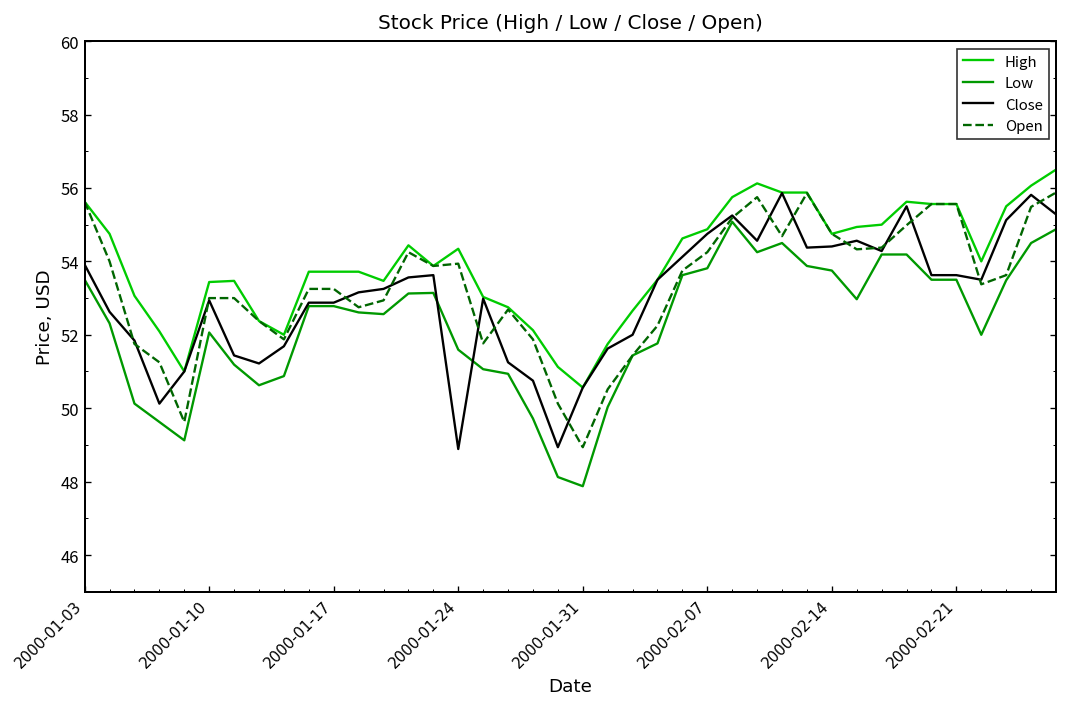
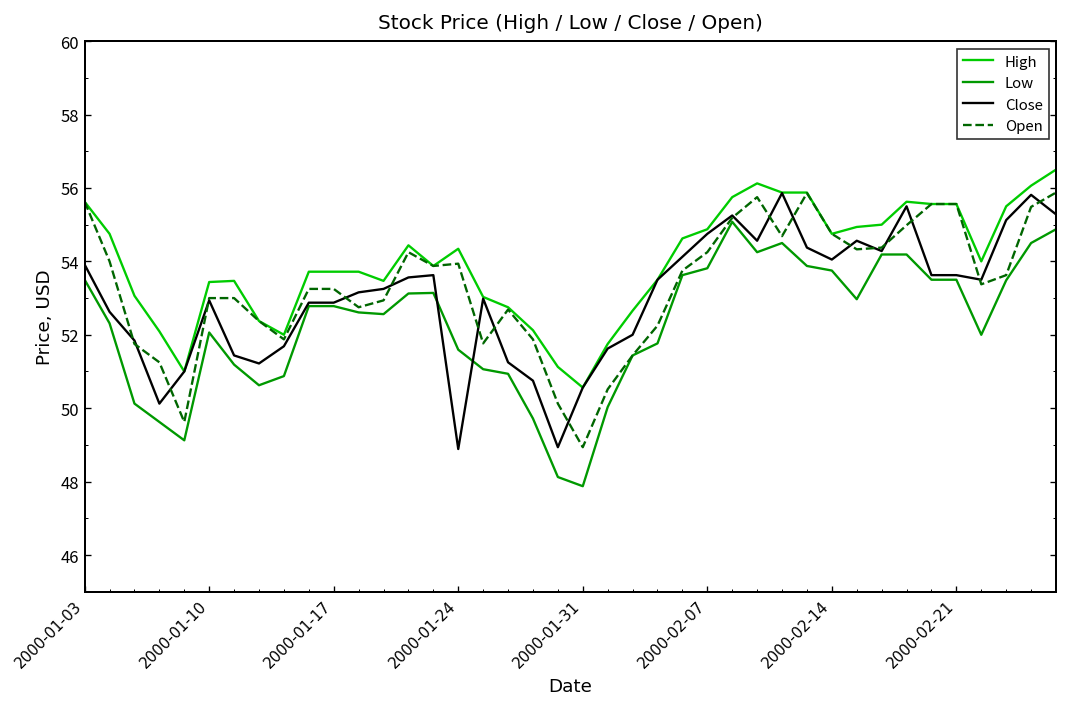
  {
    "Close": {
      "2000-01-03": 53.9,
      "2000-01-17": 52.9,
      "2000-01-24": 48.9,
      "2000-02-07": 54.8,
-     "2000-02-14": 54.4,
+     "2000-02-14": 54.0,
      "2000-02-21": 53.6
    }
  }
